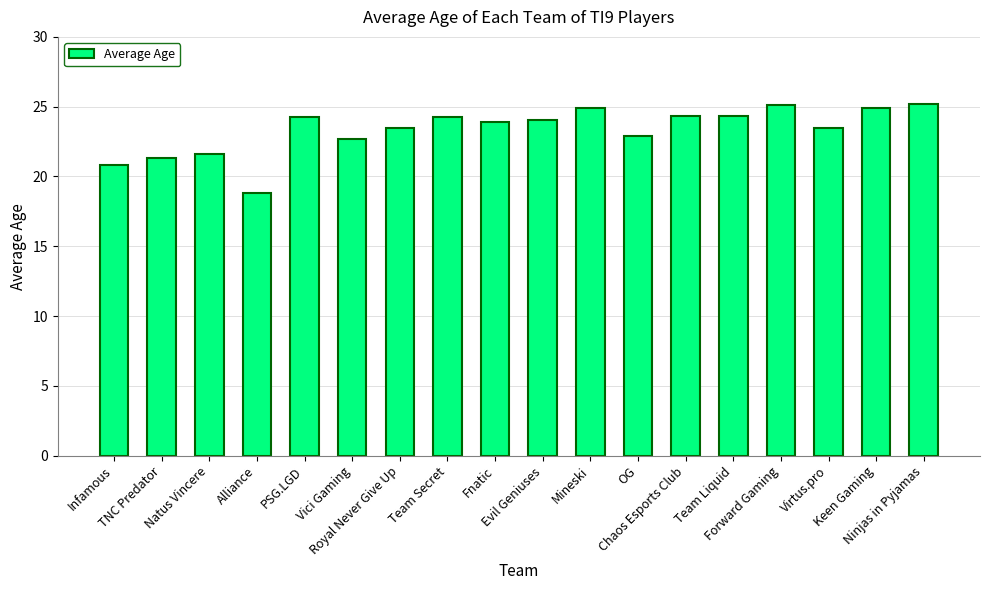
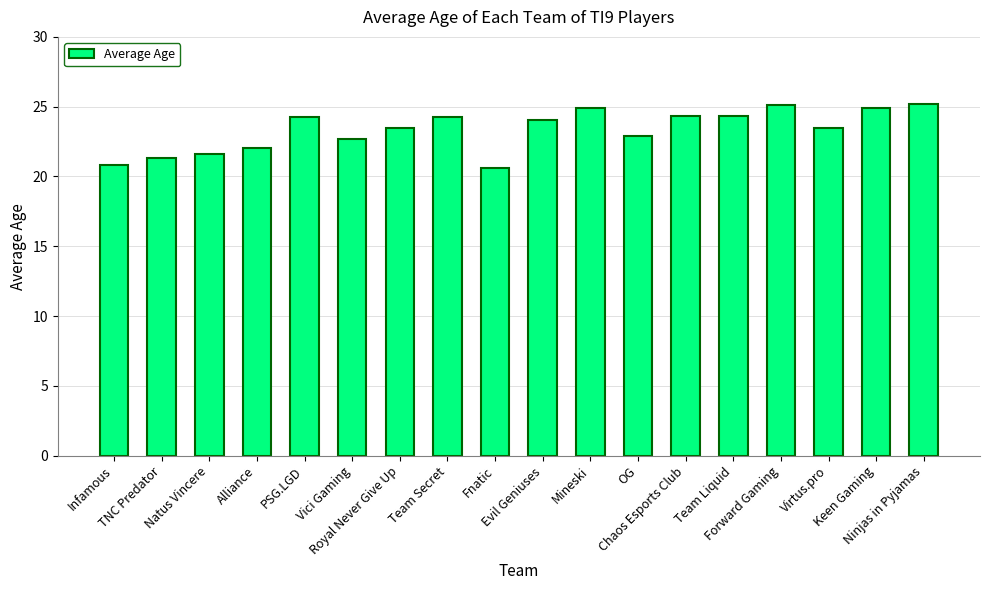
  {
    "Infamous": 20.8,
    "TNC Predator": 21.3,
    "Natus Vincere": 21.6,
-   "Alliance": 18.8,
+   "Alliance": 22.0,
    "PSG.LGD": 24.3,
    "Vici Gaming": 22.7,
    "Royal Never Give Up": 23.4,
    "Team Secret": 24.2,
-   "Fnatic": 23.9,
+   "Fnatic": 20.6,
    "Evil Geniuses": 24.0,
    "Mineski": 24.9,
    "OG": 22.9,
    "Chaos Esports Club": 24.3,
    "Team Liquid": 24.3,
    "Forward Gaming": 25.1,
    "Virtus.pro": 23.5,
    "Keen Gaming": 24.9,
    "Ninjas in Pyjamas": 25.2
  }
